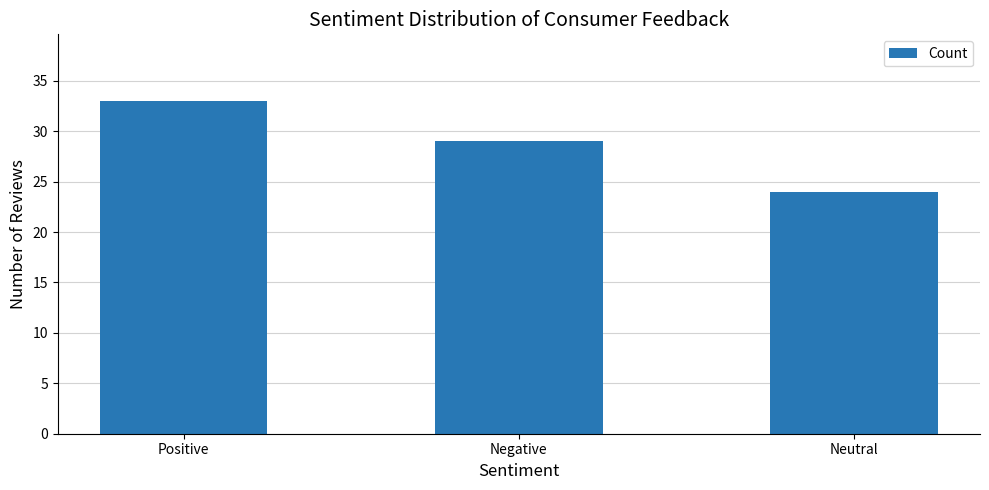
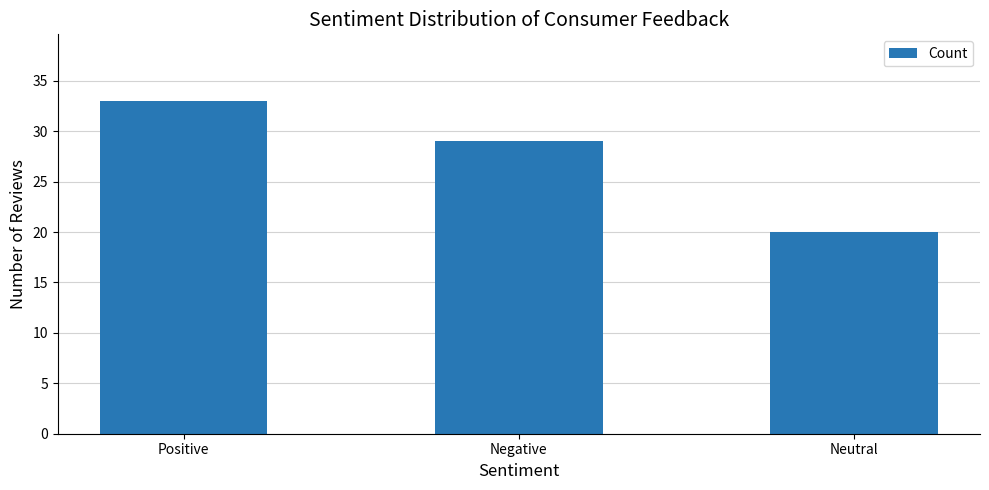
  {
    "Positive": 33,
    "Negative": 29,
-   "Neutral": 24
+   "Neutral": 20
  }
